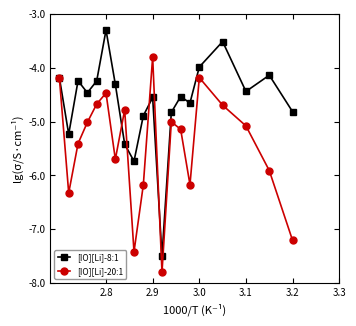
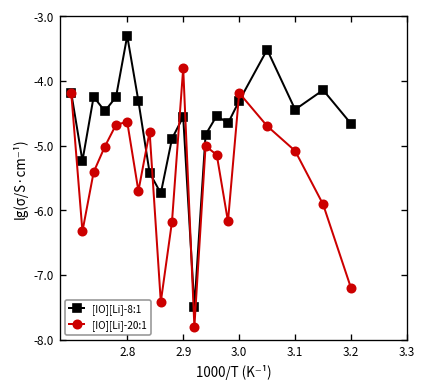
  {
    "[IO][Li]-8:1": {
      "2.8": -3.3,
      "2.9": -4.6,
-     "3.0": -4.0,
+     "3.0": -4.3,
      "3.1": -4.4,
-     "3.2": -4.8
+     "3.2": -4.7
    },
    "[IO][Li]-20:1": {
-     "2.8": -4.5,
+     "2.8": -4.6,
      "2.9": -3.8,
      "3.0": -4.2,
      "3.1": -5.1,
      "3.2": -7.2
    }
  }
